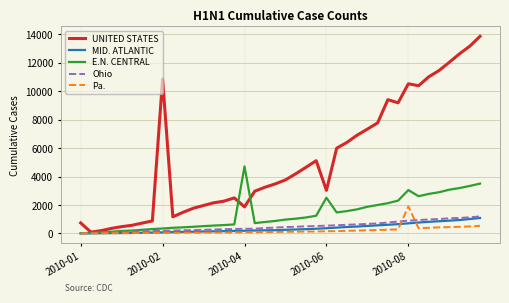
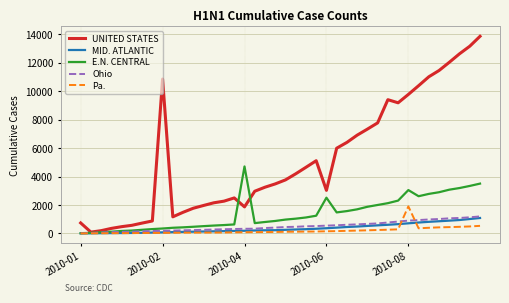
  {
    "UNITED STATES": {
      "2010-01": 700,
      "2010-02": 10900,
      "2010-04": 1900,
      "2010-06": 3000,
-     "2010-08": 10500
+     "2010-08": 9800
    },
    "MID. ATLANTIC": {
      "2010-06": 400,
      "2010-08": 700
    },
    "E.N. CENTRAL": {
      "2010-04": 4700,
      "2010-06": 2500,
      "2010-08": 3100
    },
    "Ohio": {
      "2010-06": 600,
      "2010-08": 900
    },
    "Pa.": {
      "2010-06": 200,
      "2010-08": 1900
    }
  }
